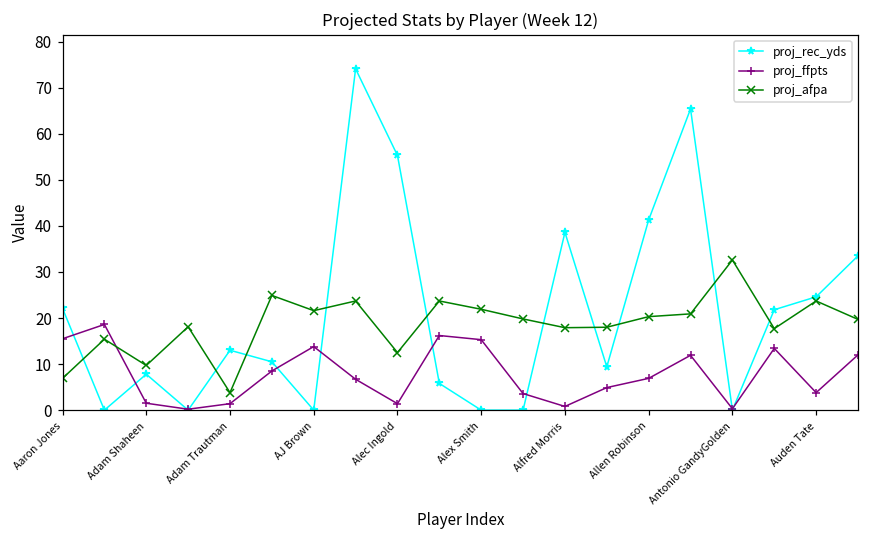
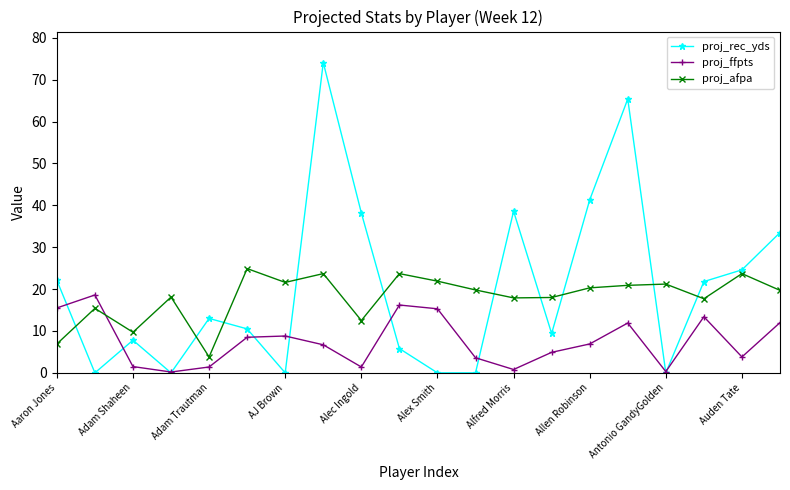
  {
    "proj_rec_yds": {
      "Aaron Jones": 22,
      "Adam Shaheen": 8,
      "Adam Trautman": 13,
      "AJ Brown": 0,
-     "Alec Ingold": 55,
+     "Alec Ingold": 38,
      "Alex Smith": 0,
      "Alfred Morris": 39,
      "Allen Robinson": 41,
      "Auden Tate": 25
    },
    "proj_ffpts": {
      "Aaron Jones": 16,
      "Adam Shaheen": 2,
      "Adam Trautman": 1,
-     "AJ Brown": 14,
+     "AJ Brown": 9,
      "Alec Ingold": 1,
      "Alex Smith": 15,
      "Alfred Morris": 1,
      "Allen Robinson": 7,
      "Auden Tate": 4
    },
    "proj_afpa": {
      "Aaron Jones": 7,
      "Adam Shaheen": 10,
      "Adam Trautman": 4,
      "AJ Brown": 22,
      "Alec Ingold": 13,
      "Alex Smith": 22,
      "Alfred Morris": 18,
      "Allen Robinson": 20,
-     "Antonio GandyGolden": 33,
+     "Antonio GandyGolden": 21,
      "Auden Tate": 24
    }
  }
